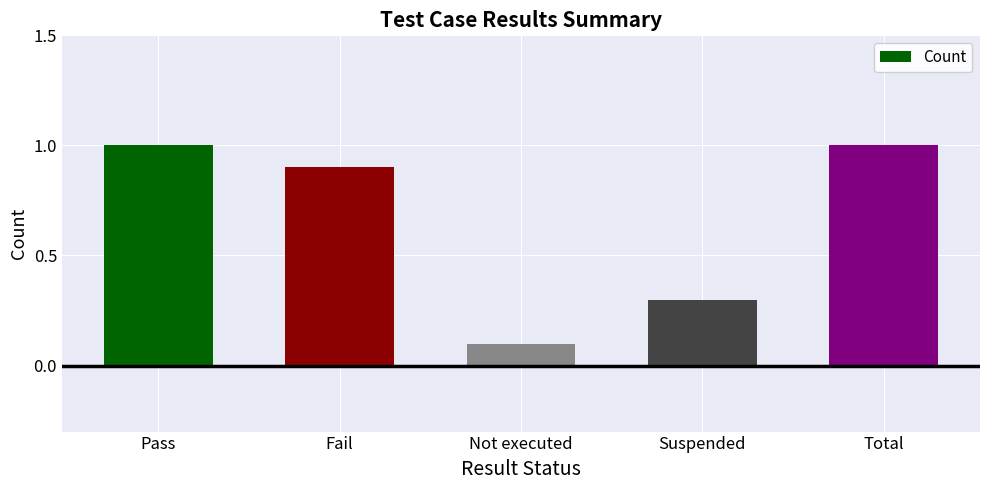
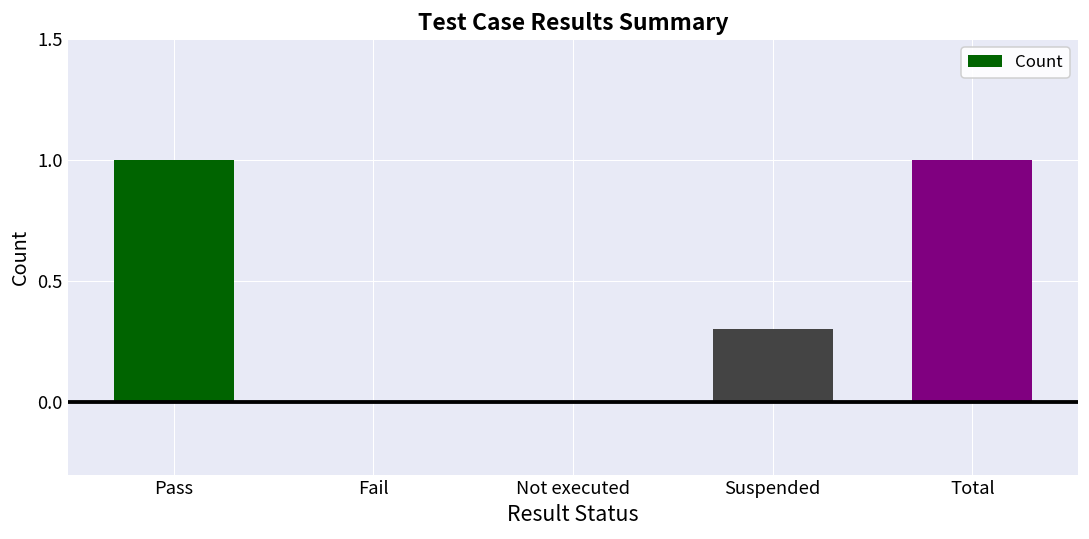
  {
    "Pass": 1.0,
-   "Fail": 0.9,
-   "Not executed": 0.1,
+   "Fail": 0.0,
+   "Not executed": 0.0,
    "Suspended": 0.3,
    "Total": 1.0
  }
